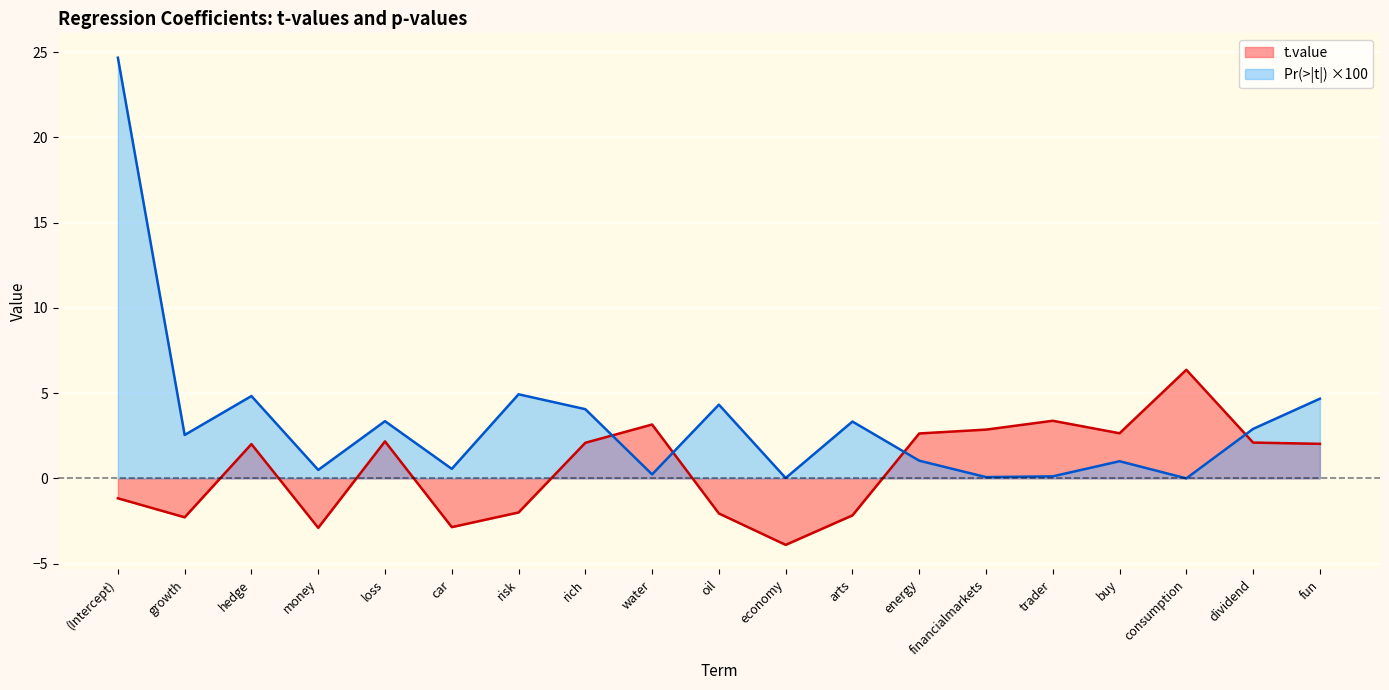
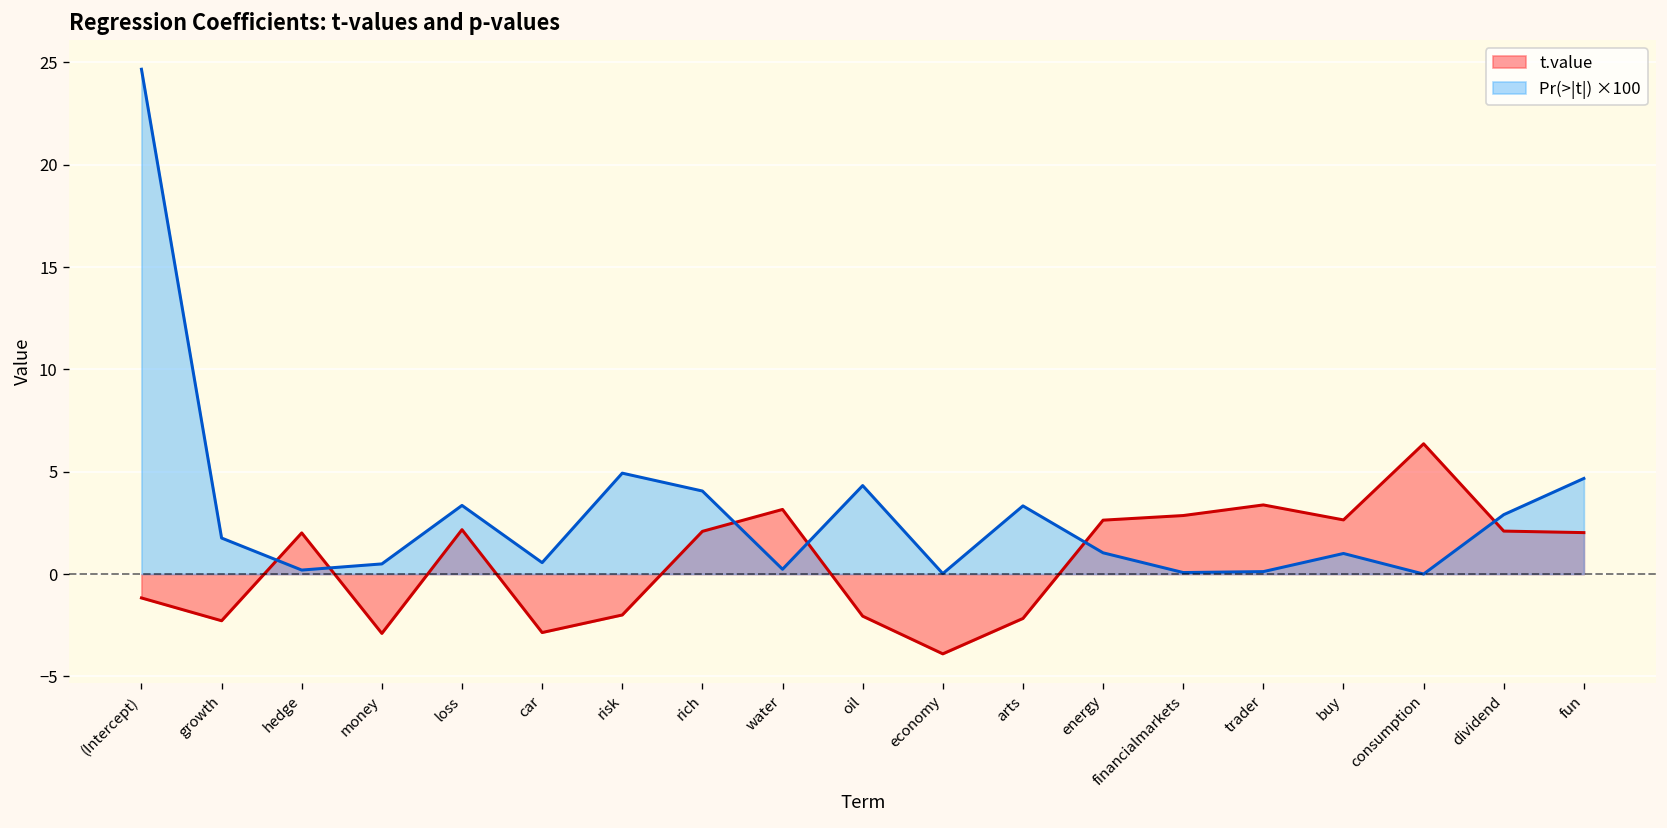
  {
    "Pr(>|t|) ×100": {
      "(Intercept)": 24.7,
-     "growth": 2.5,
-     "hedge": 4.8,
+     "growth": 1.8,
+     "hedge": 0.2,
      "money": 0.5,
      "loss": 3.4,
      "car": 0.6,
      "risk": 4.9,
      "rich": 4.1,
      "water": 0.2,
      "oil": 4.3,
      "arts": 3.3,
      "energy": 1.0,
      "financialmarkets": 0.1,
      "trader": 0.1,
      "buy": 1.0,
      "consumption": 0.0,
      "dividend": 2.9,
      "fun": 4.7
    }
  }
